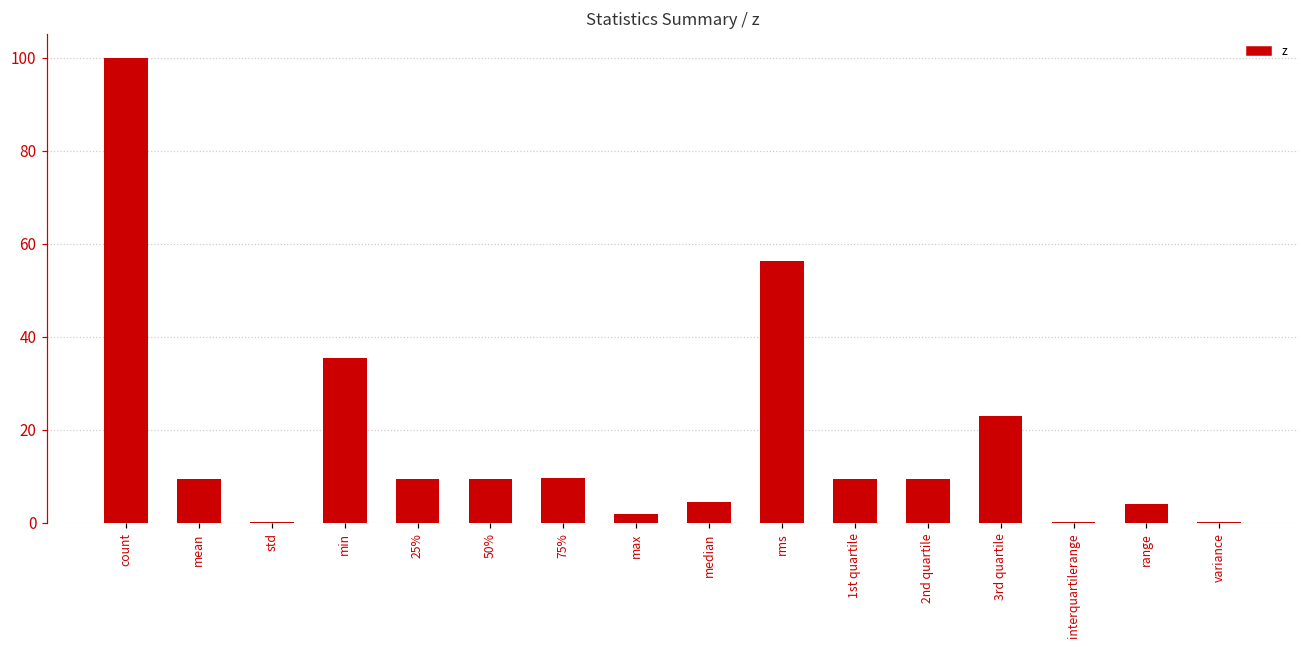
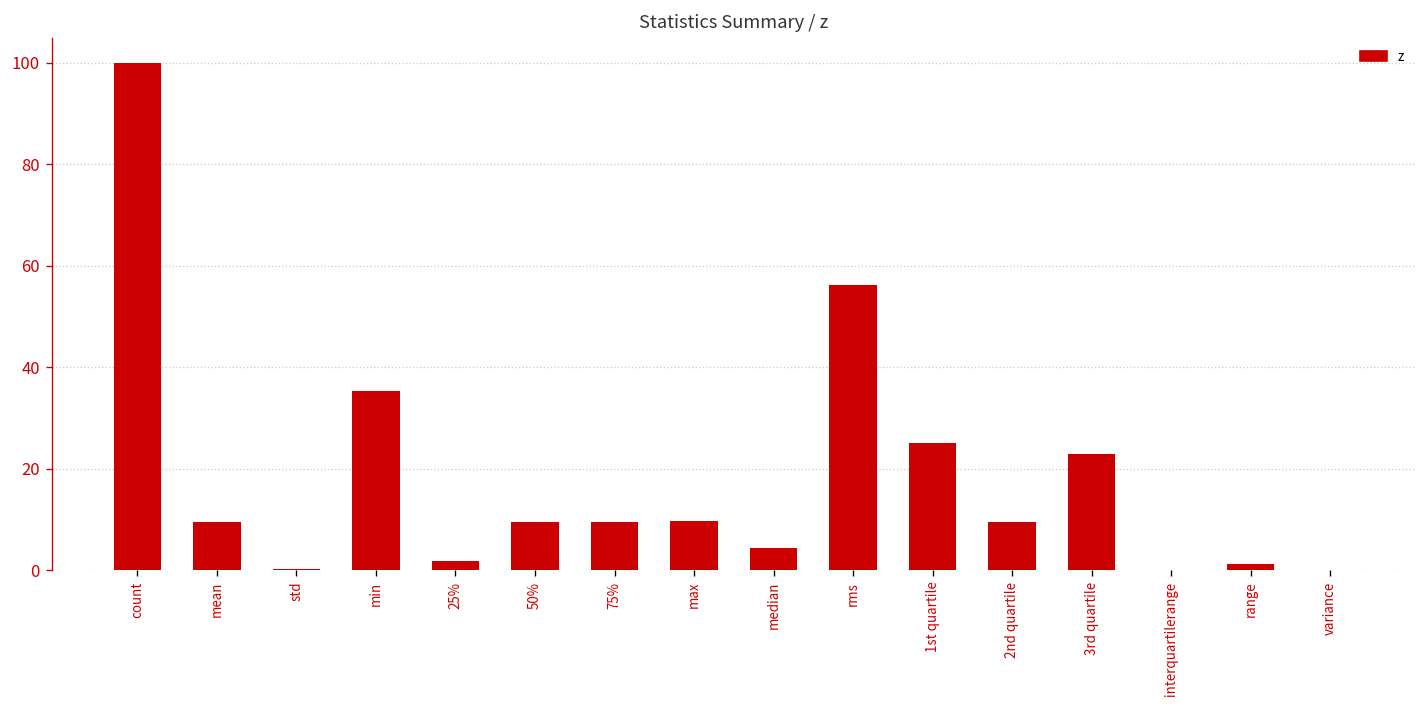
  {
    "count": 100,
    "mean": 9,
    "min": 35,
-   "25%": 9,
+   "25%": 2,
    "50%": 9,
    "75%": 9,
-   "max": 2,
+   "max": 10,
    "median": 4,
    "rms": 56,
-   "1st quartile": 9,
+   "1st quartile": 25,
    "2nd quartile": 9,
    "3rd quartile": 23,
-   "range": 4
+   "range": 1
  }
